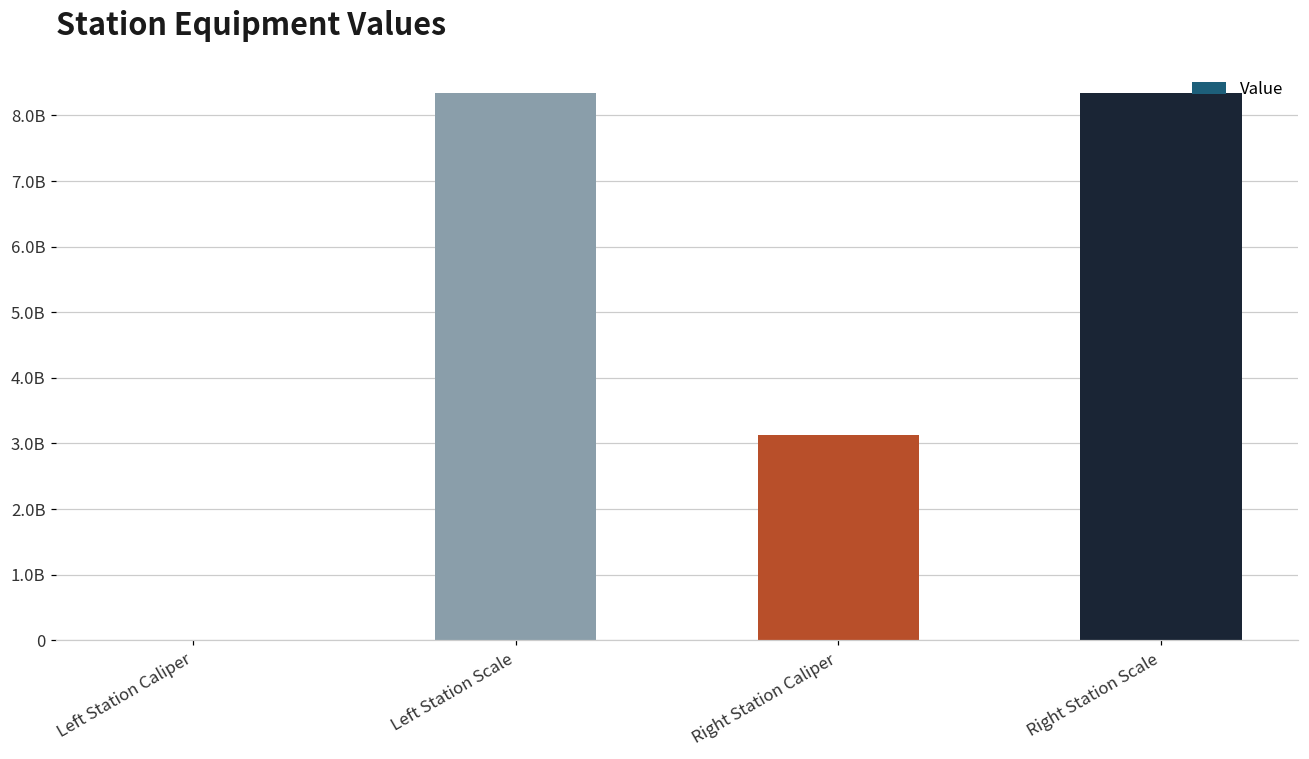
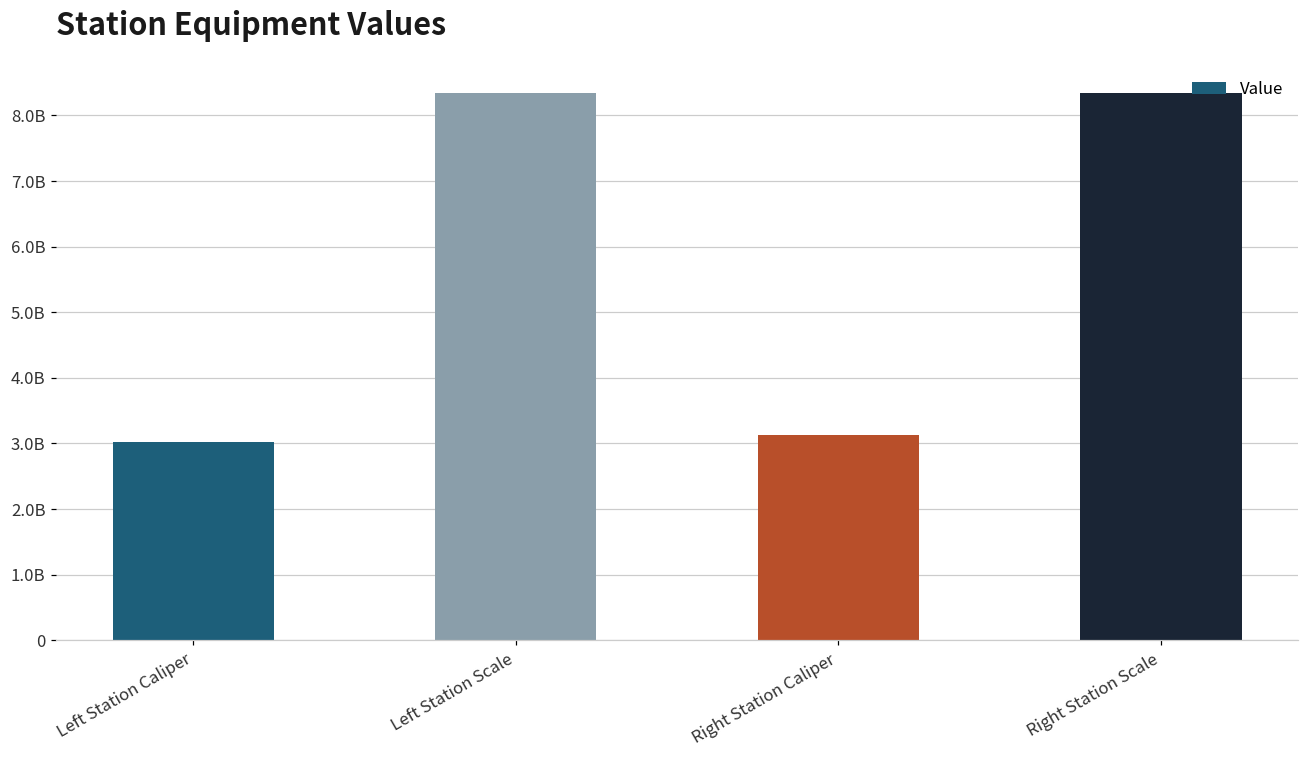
  {
-   "Left Station Caliper": 0,
+   "Left Station Caliper": 3000000000,
    "Left Station Scale": 8300000000,
    "Right Station Caliper": 3100000000,
    "Right Station Scale": 8300000000
  }
